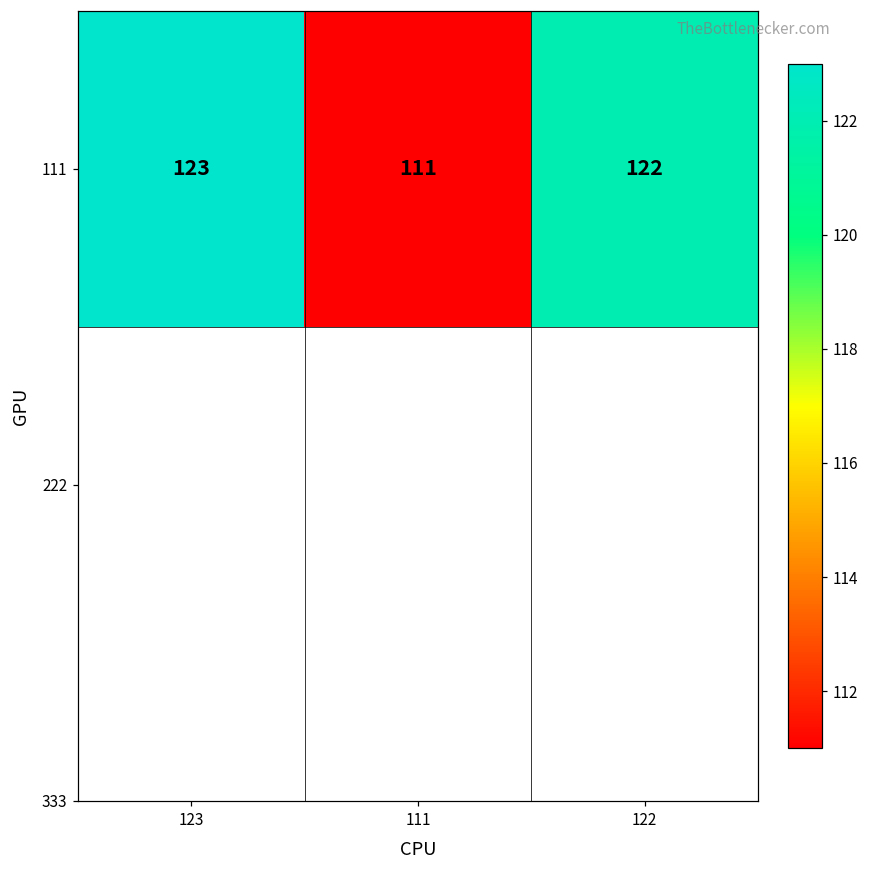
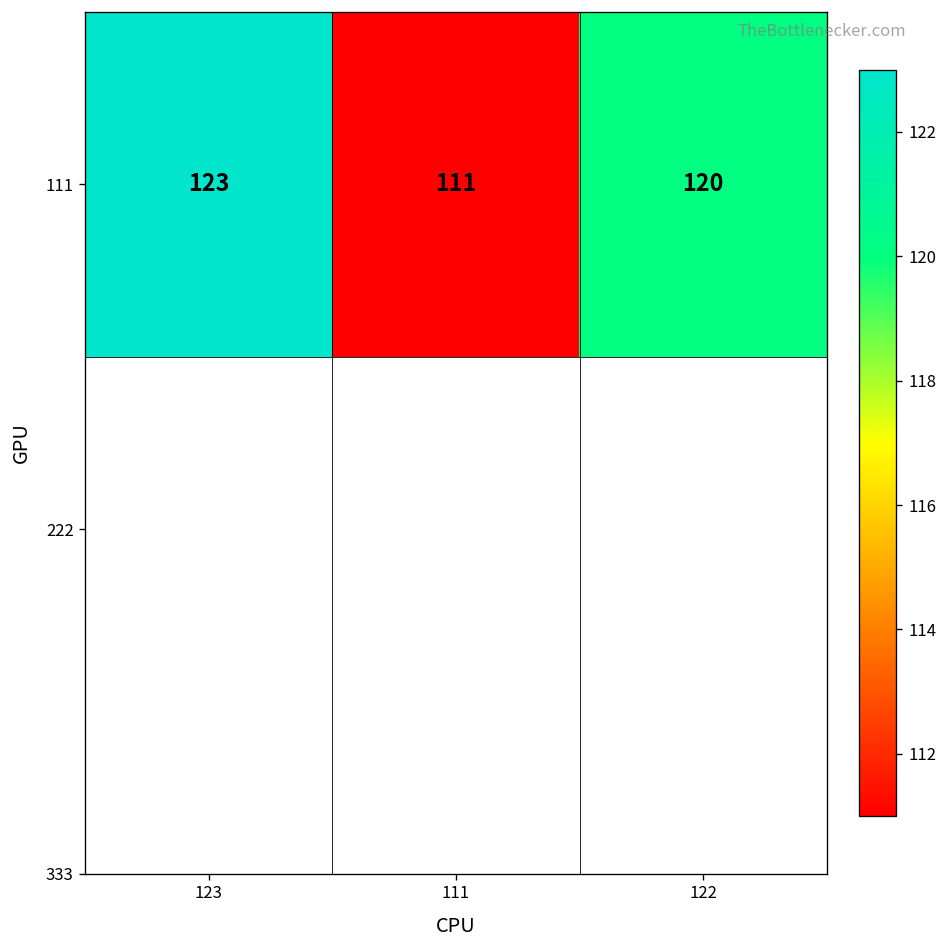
  {
    "111": {
      "123": 123,
      "111": 111,
-     "122": 122
+     "122": 120
    }
  }
